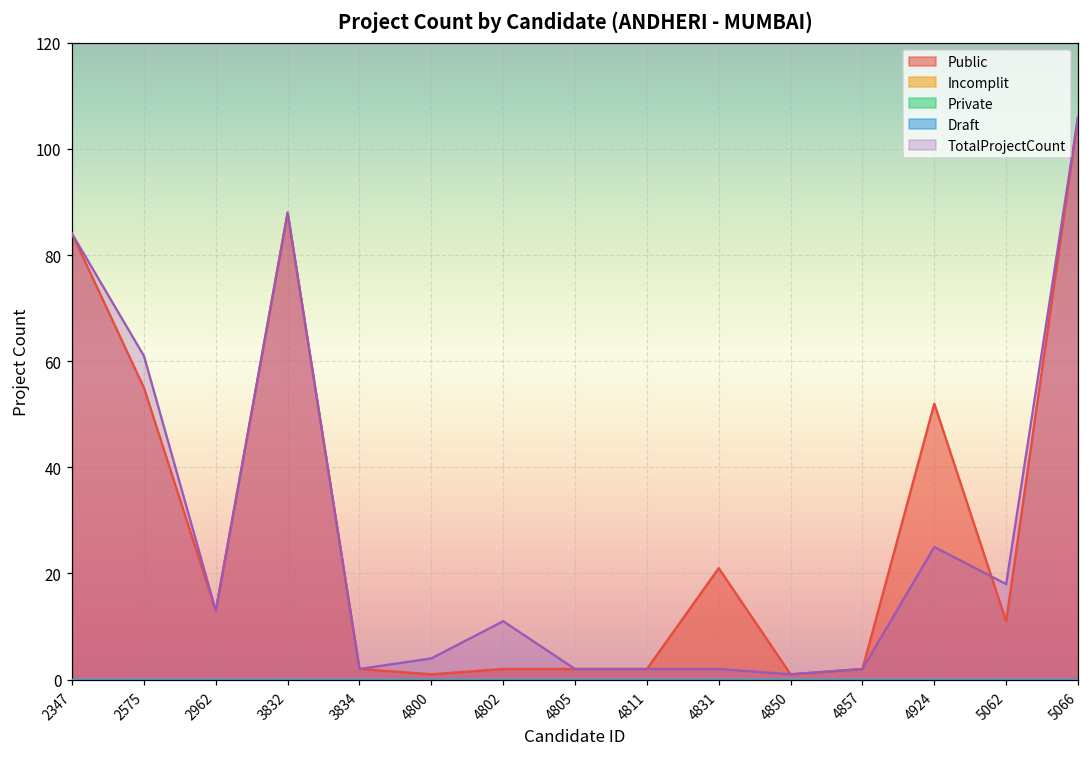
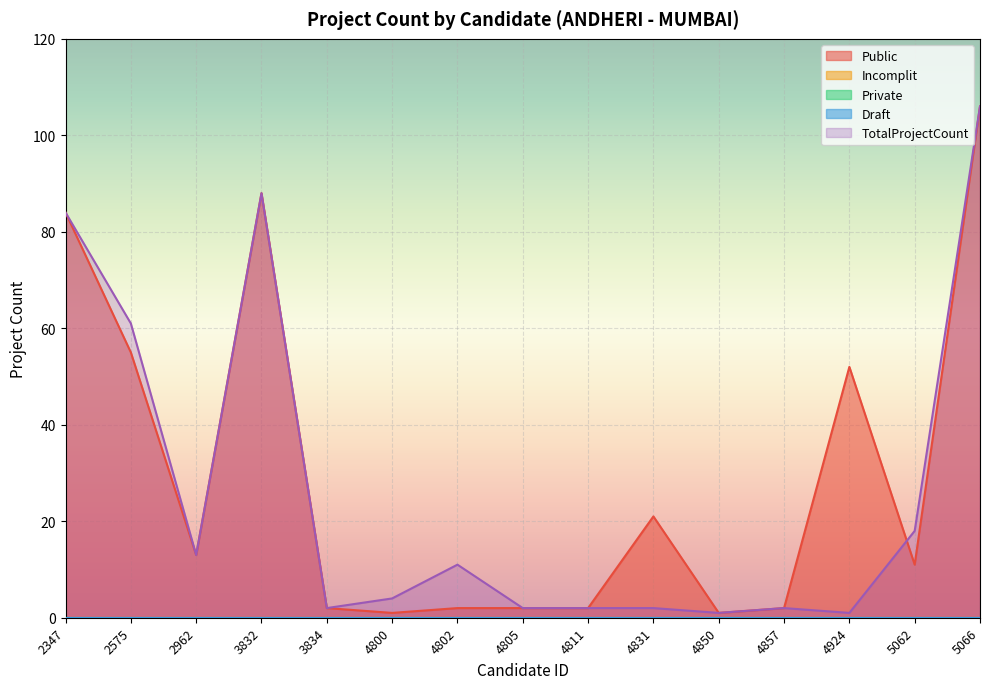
  {
    "Public": {
      "2575": 55,
      "4800": 1,
      "4802": 2,
      "4831": 21,
      "4924": 52,
      "5062": 11
    },
    "Draft": {
      "2347": 0,
      "2575": 0,
      "2962": 0,
      "3832": 0,
      "3834": 0,
      "4800": 0,
      "4802": 0,
      "4805": 0,
      "4811": 0,
      "4831": 0,
      "4850": 0,
      "4857": 0,
      "4924": 0,
      "5062": 0,
      "5066": 0
    },
    "TotalProjectCount": {
      "2575": 61,
      "4800": 4,
      "4802": 11,
      "4831": 2,
-     "4924": 25,
+     "4924": 1,
      "5062": 18
    }
  }
